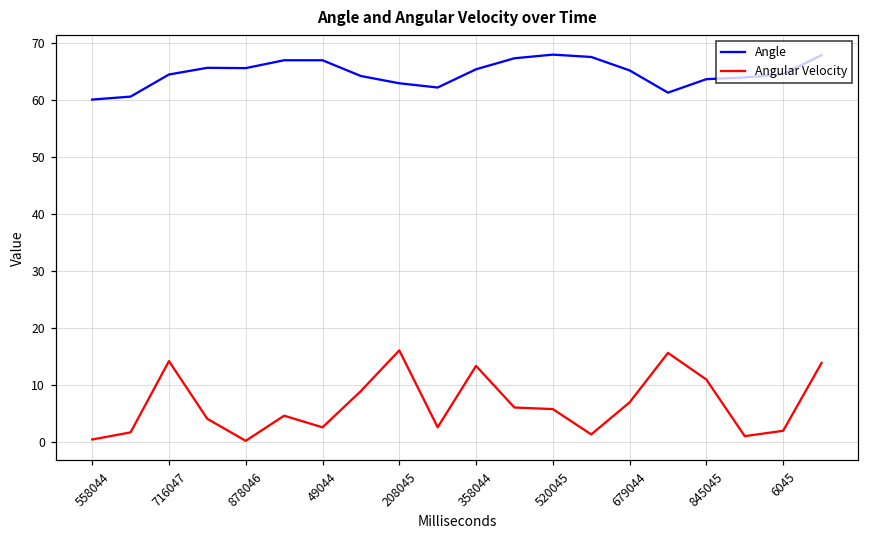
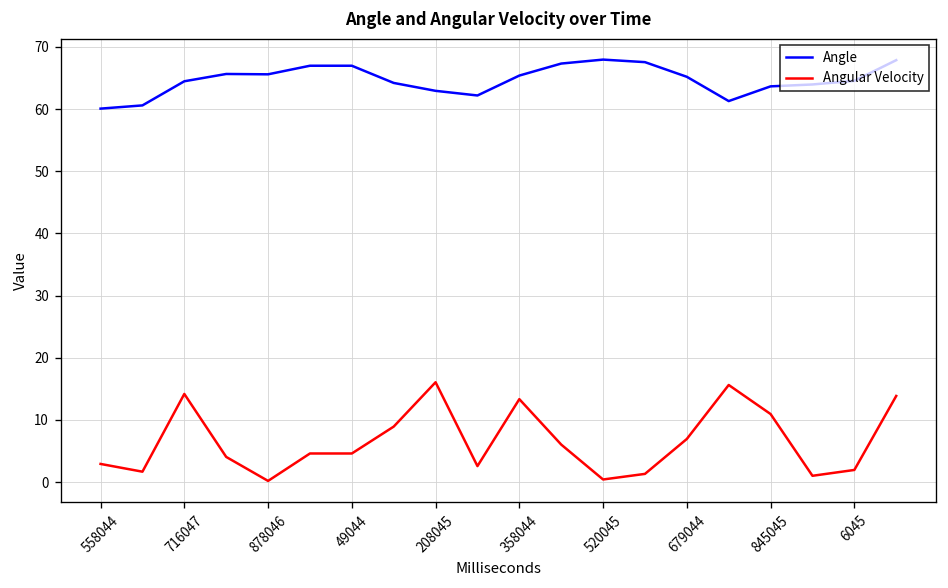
  {
    "Angle": {
      "558044": 60,
      "716047": 64,
      "878046": 66,
      "49044": 67,
      "208045": 63,
      "358044": 65,
      "520045": 68,
      "679044": 65,
      "845045": 64
    },
    "Angular Velocity": {
-     "558044": 0,
+     "558044": 3,
      "716047": 14,
      "878046": 0,
-     "49044": 3,
+     "49044": 5,
      "208045": 16,
      "358044": 13,
-     "520045": 6,
+     "520045": 0,
      "679044": 7,
      "845045": 11,
      "6045": 2
    }
  }
